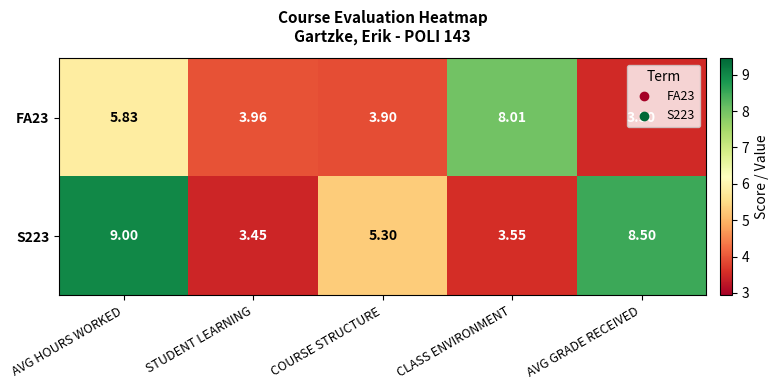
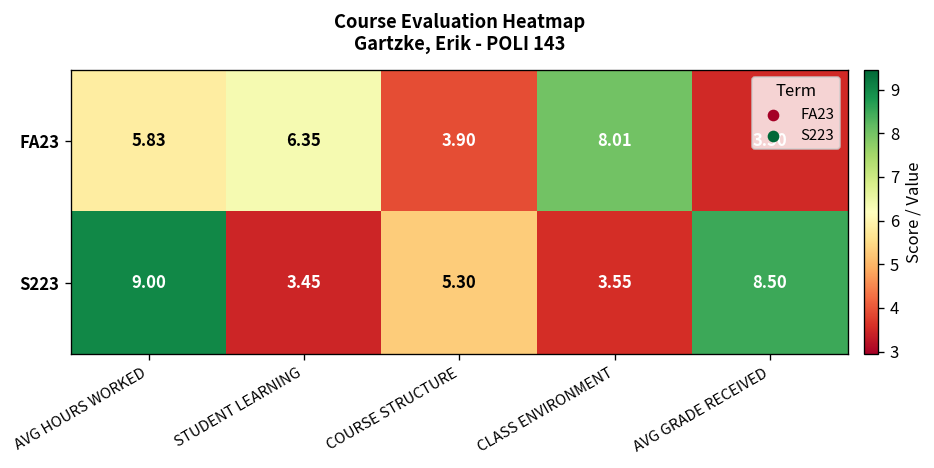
  {
    "FA23": {
      "AVG HOURS WORKED": 5.83,
-     "STUDENT LEARNING": 3.96,
+     "STUDENT LEARNING": 6.35,
      "COURSE STRUCTURE": 3.90,
      "CLASS ENVIRONMENT": 8.01
    },
    "S223": {
      "AVG HOURS WORKED": 9.00,
      "STUDENT LEARNING": 3.45,
      "COURSE STRUCTURE": 5.30,
      "CLASS ENVIRONMENT": 3.55,
      "AVG GRADE RECEIVED": 8.50
    }
  }
